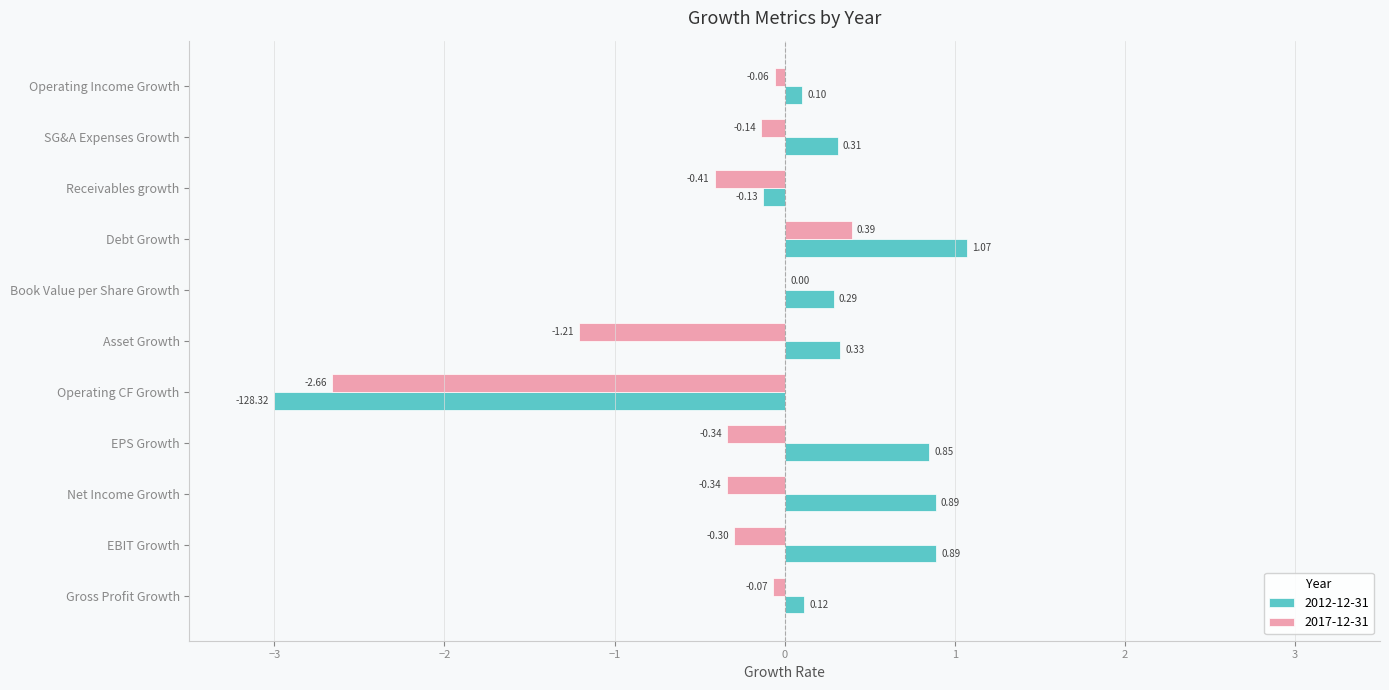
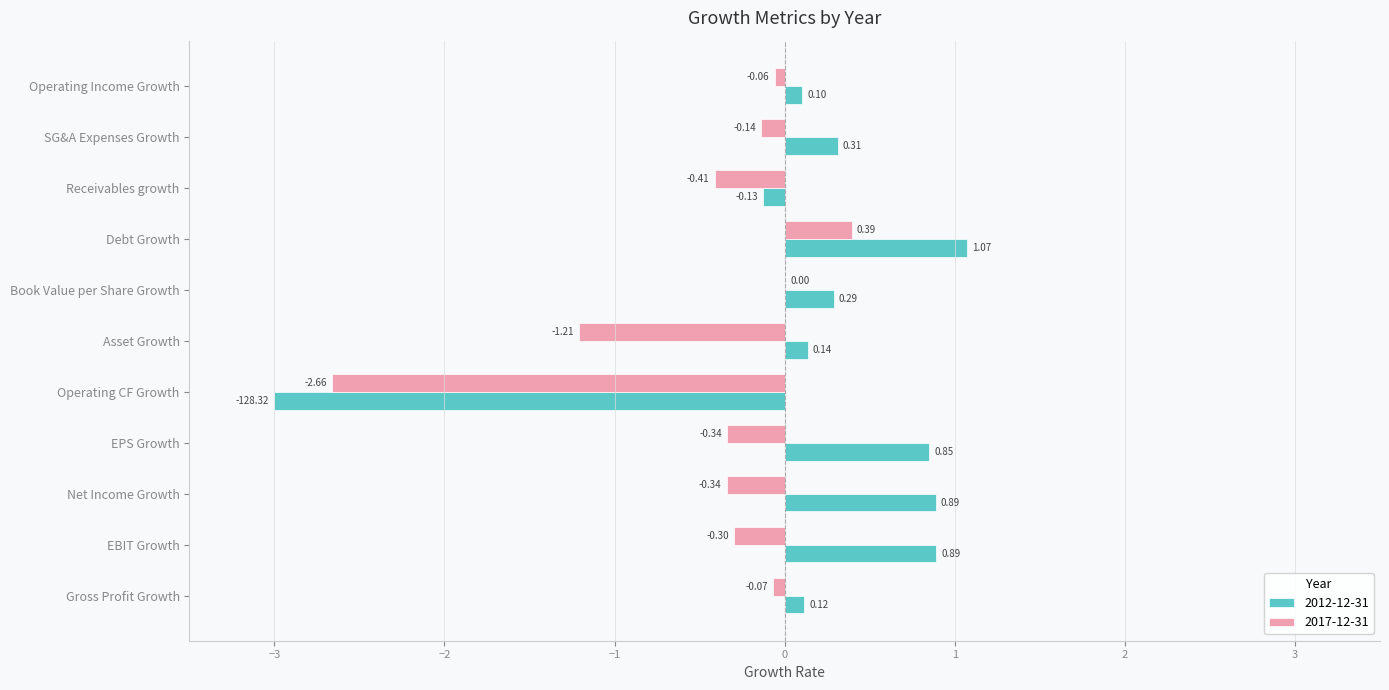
  {
    "2012-12-31": {
      "Operating Income Growth": 0.10,
      "SG&A Expenses Growth": 0.31,
      "Receivables growth": -0.13,
      "Debt Growth": 1.07,
      "Book Value per Share Growth": 0.29,
-     "Asset Growth": 0.33,
+     "Asset Growth": 0.14,
      "EPS Growth": 0.85,
      "Net Income Growth": 0.89,
      "EBIT Growth": 0.89,
      "Gross Profit Growth": 0.12
    },
    "2017-12-31": {
      "Operating Income Growth": -0.06,
      "SG&A Expenses Growth": -0.14,
      "Receivables growth": -0.41,
      "Debt Growth": 0.39,
      "Book Value per Share Growth": 0.00,
      "Asset Growth": -1.21,
      "Operating CF Growth": -2.66,
      "EPS Growth": -0.34,
      "Net Income Growth": -0.34,
      "EBIT Growth": -0.30,
      "Gross Profit Growth": -0.07
    }
  }
